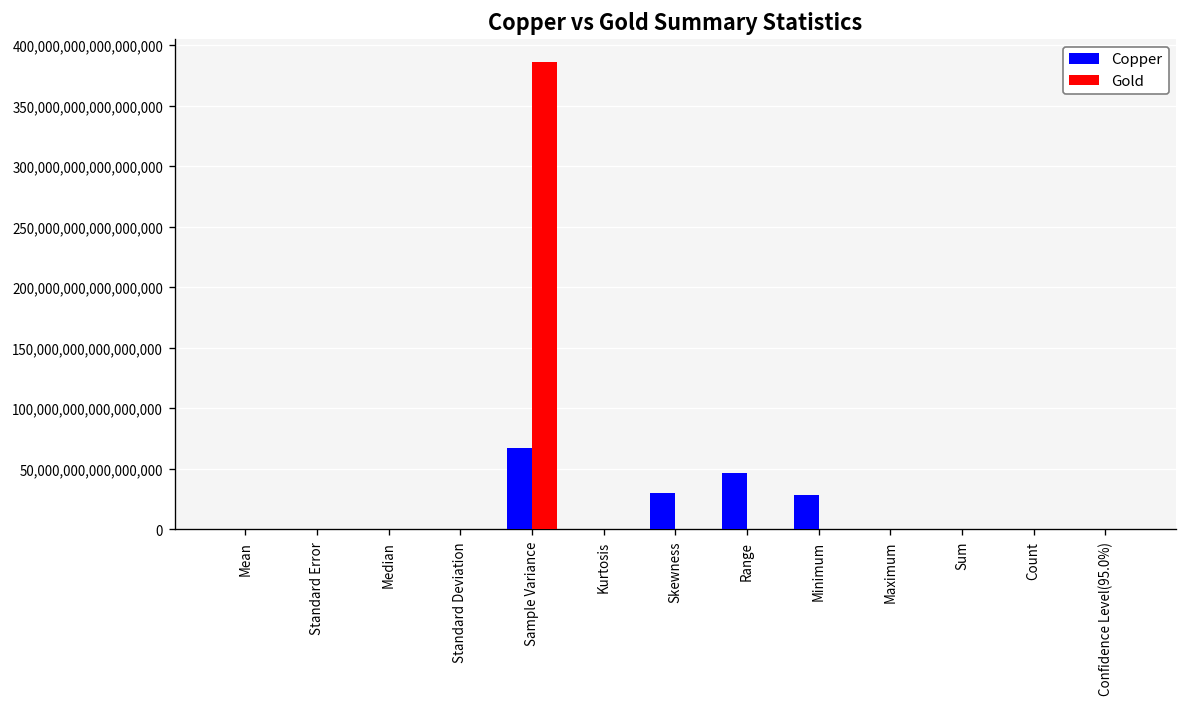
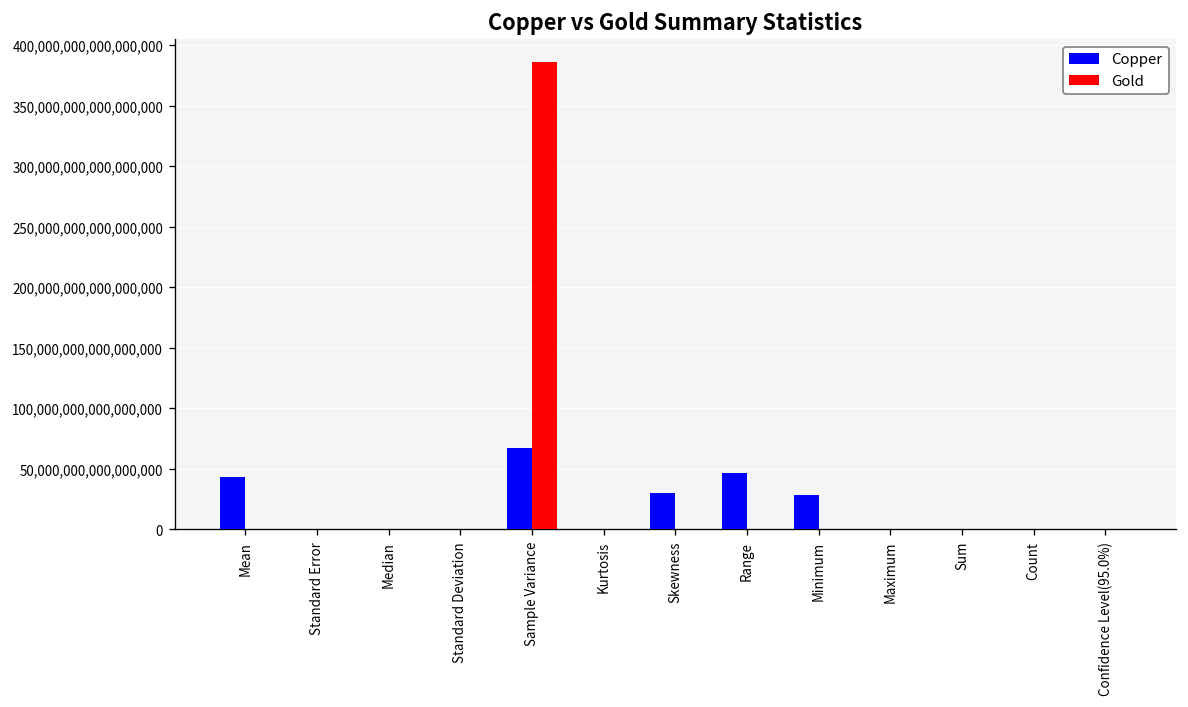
  {
    "Copper": {
-     "Mean": "0",
+     "Mean": "43,000,000,000,000,000",
      "Sample Variance": "67,000,000,000,000,000",
      "Skewness": "30,000,000,000,000,000",
      "Range": "46,000,000,000,000,000",
      "Minimum": "28,000,000,000,000,000"
    },
    "Gold": {
      "Sample Variance": "386,000,000,000,000,000"
    }
  }
